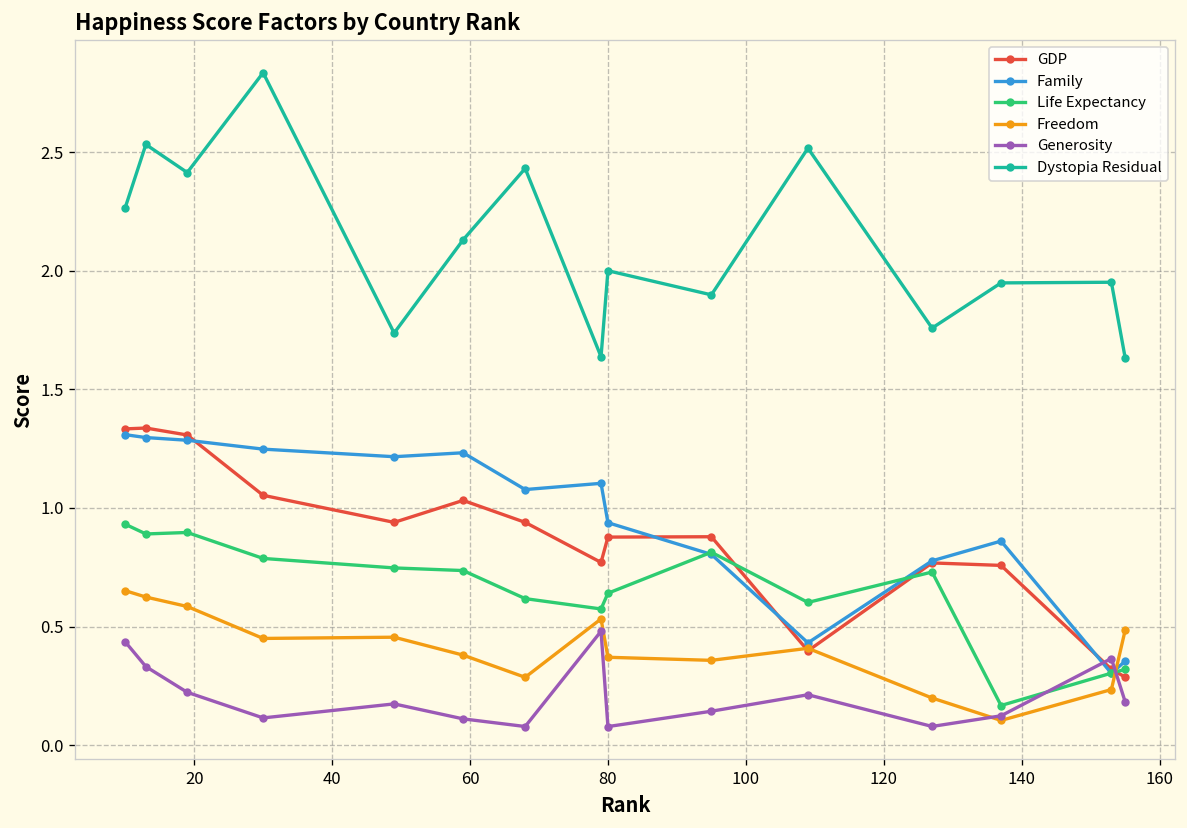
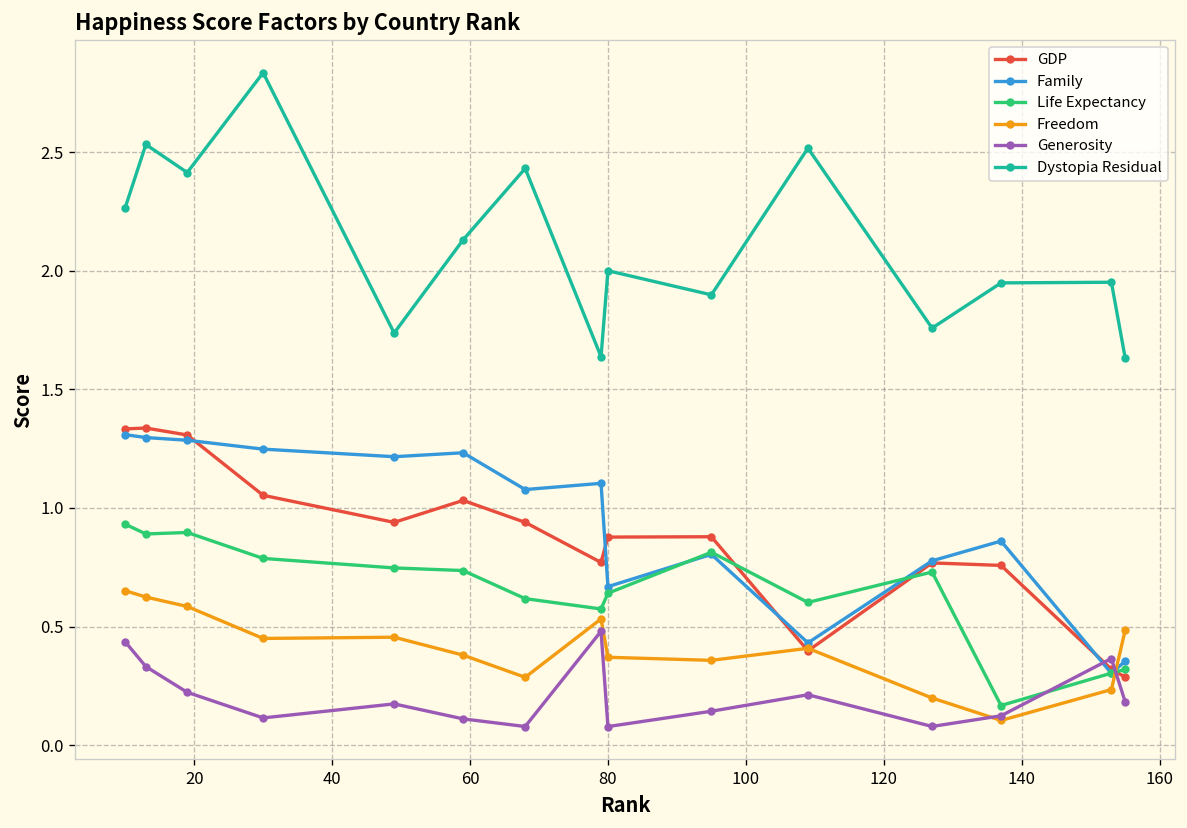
  {
    "GDP": {
      "80": 0.88
    },
    "Family": {
-     "80": 0.94
+     "80": 0.67
    },
    "Freedom": {
      "80": 0.37
    },
    "Generosity": {
      "80": 0.08
    }
  }
